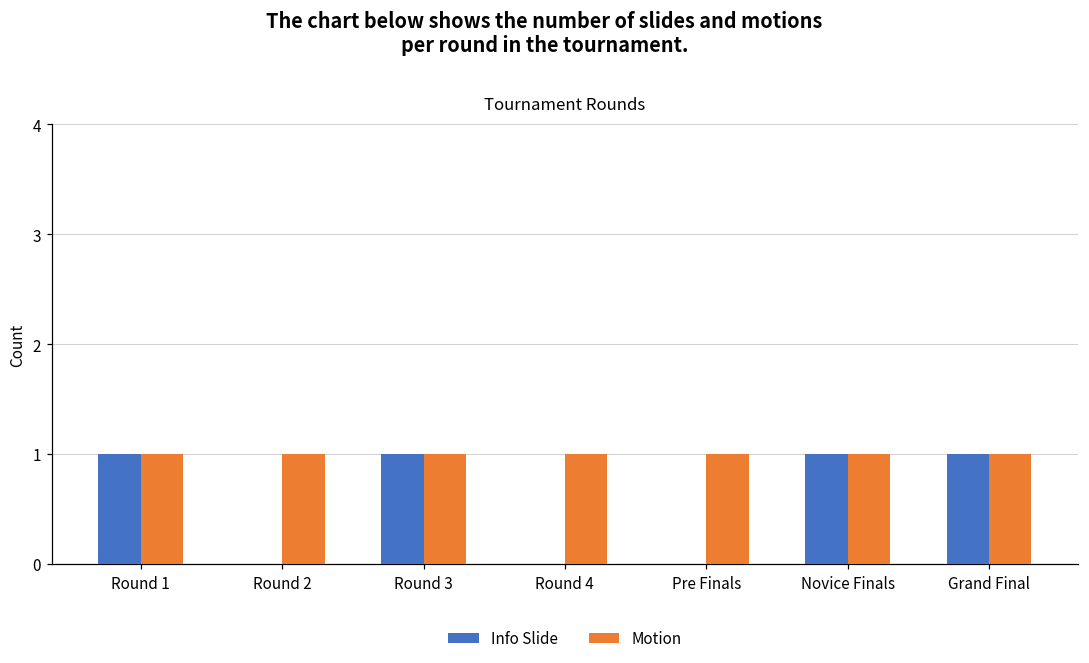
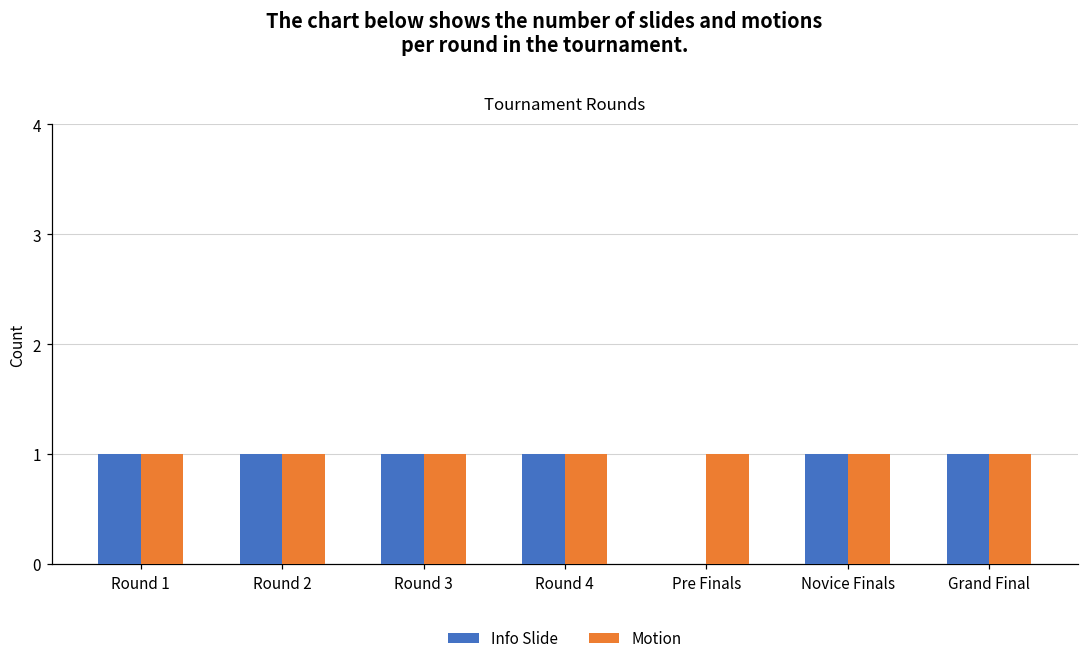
  {
    "Info Slide": {
      "Round 1": 1,
-     "Round 2": 0,
+     "Round 2": 1,
      "Round 3": 1,
-     "Round 4": 0,
+     "Round 4": 1,
      "Pre Finals": 0,
      "Novice Finals": 1,
      "Grand Final": 1
    },
    "Motion": {
      "Round 1": 1,
      "Round 2": 1,
      "Round 3": 1,
      "Round 4": 1,
      "Pre Finals": 1,
      "Novice Finals": 1,
      "Grand Final": 1
    }
  }
